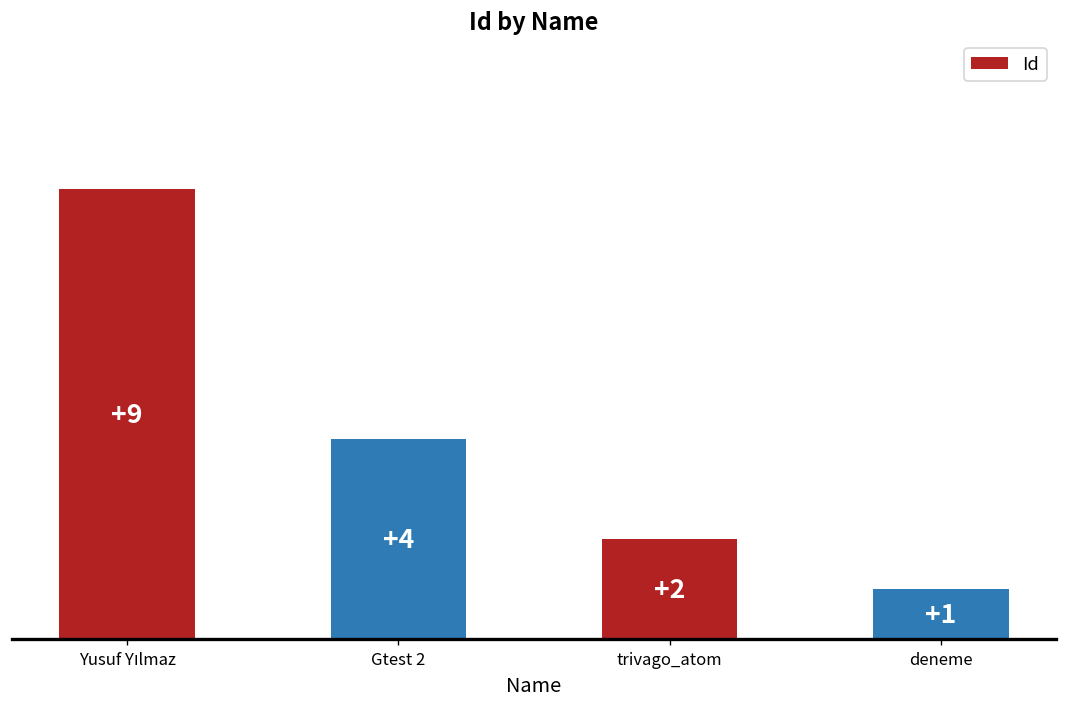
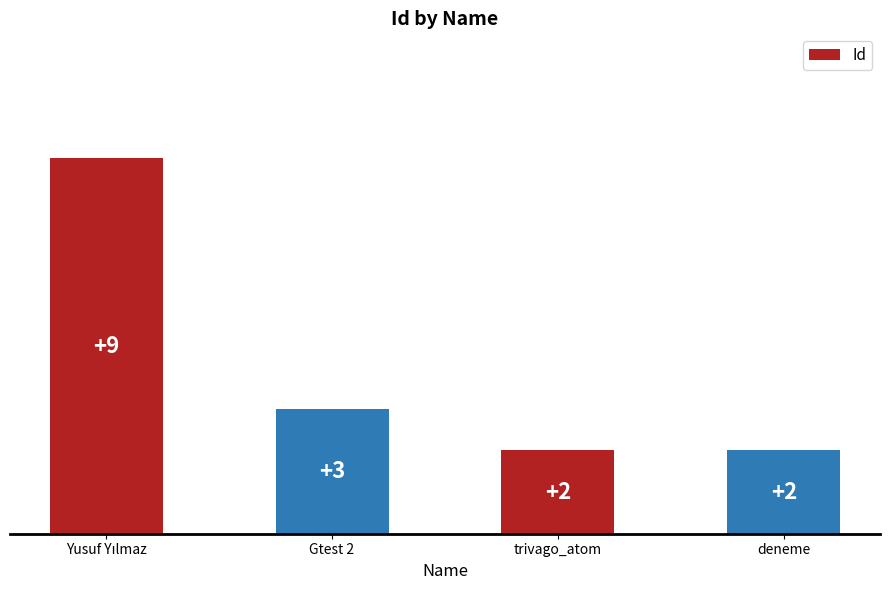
  {
    "Yusuf Yılmaz": "+9",
-   "Gtest 2": "+4",
+   "Gtest 2": "+3",
    "trivago_atom": "+2",
-   "deneme": "+1"
+   "deneme": "+2"
  }
